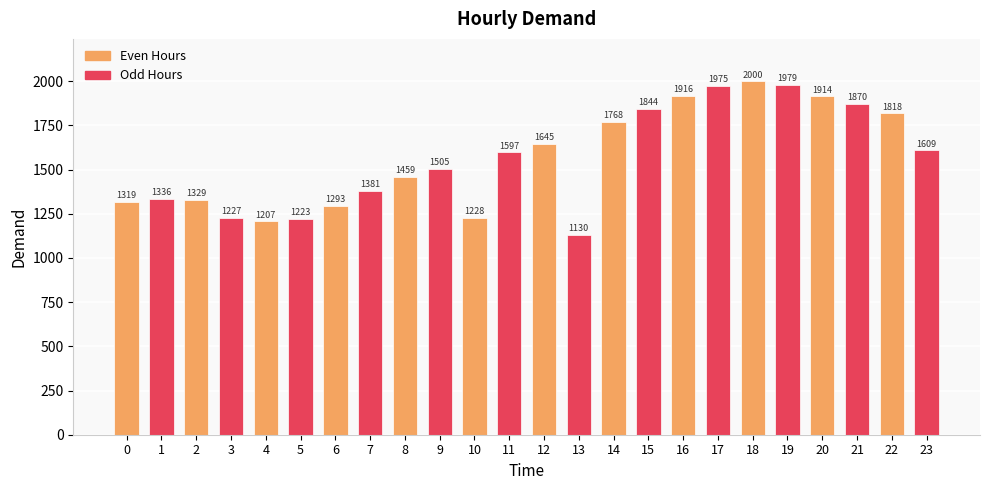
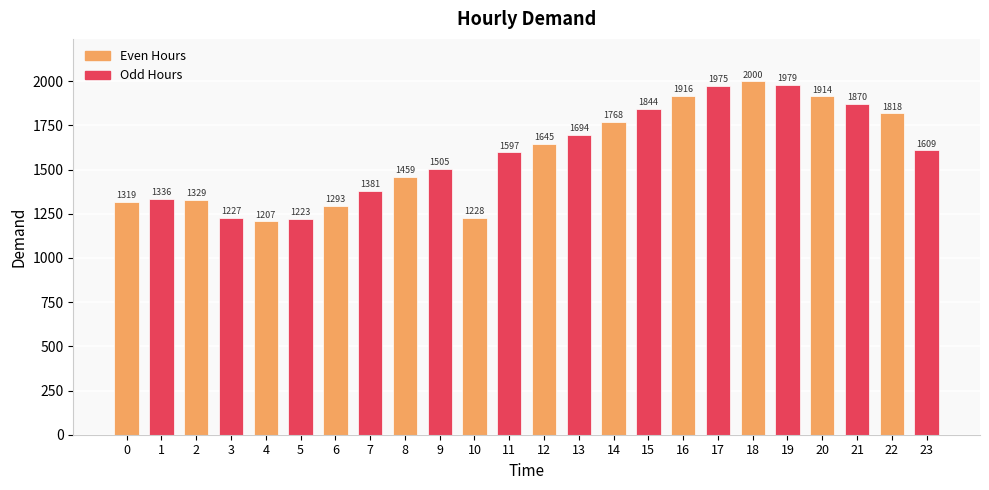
  {
    "0": 1319,
    "1": 1336,
    "2": 1329,
    "3": 1227,
    "4": 1207,
    "5": 1223,
    "6": 1293,
    "7": 1381,
    "8": 1459,
    "9": 1505,
    "10": 1228,
    "11": 1597,
    "12": 1645,
-   "13": 1130,
+   "13": 1694,
    "14": 1768,
    "15": 1844,
    "16": 1916,
    "17": 1975,
    "18": 2000,
    "19": 1979,
    "20": 1914,
    "21": 1870,
    "22": 1818,
    "23": 1609
  }
